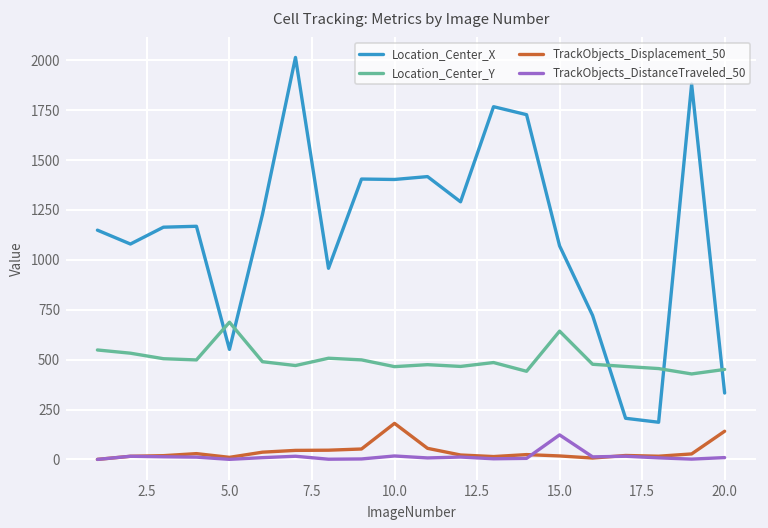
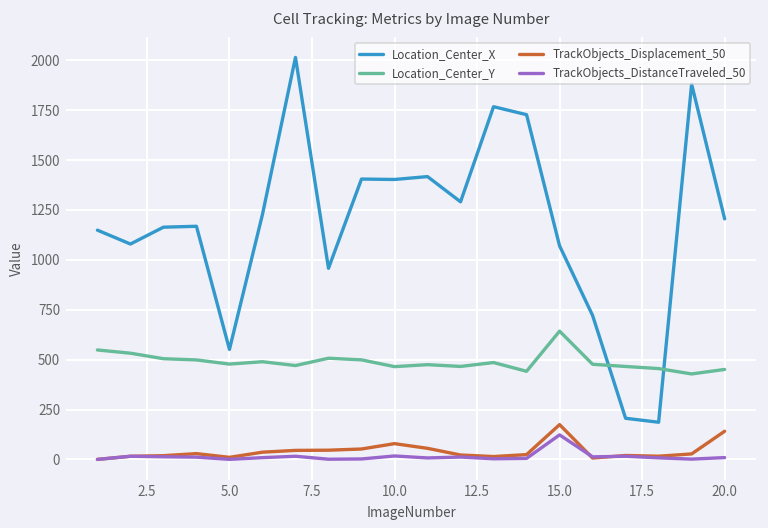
  {
    "Location_Center_X": {
      "5.0": 550,
      "10.0": 1400,
      "15.0": 1070,
-     "20.0": 330
+     "20.0": 1210
    },
    "Location_Center_Y": {
-     "5.0": 690,
+     "5.0": 480,
      "10.0": 460,
      "15.0": 640,
      "20.0": 450
    },
    "TrackObjects_Displacement_50": {
-     "10.0": 180,
-     "15.0": 20,
+     "10.0": 80,
+     "15.0": 170,
      "20.0": 140
    },
    "TrackObjects_DistanceTraveled_50": {
      "10.0": 20,
      "15.0": 120,
      "20.0": 10
    }
  }
